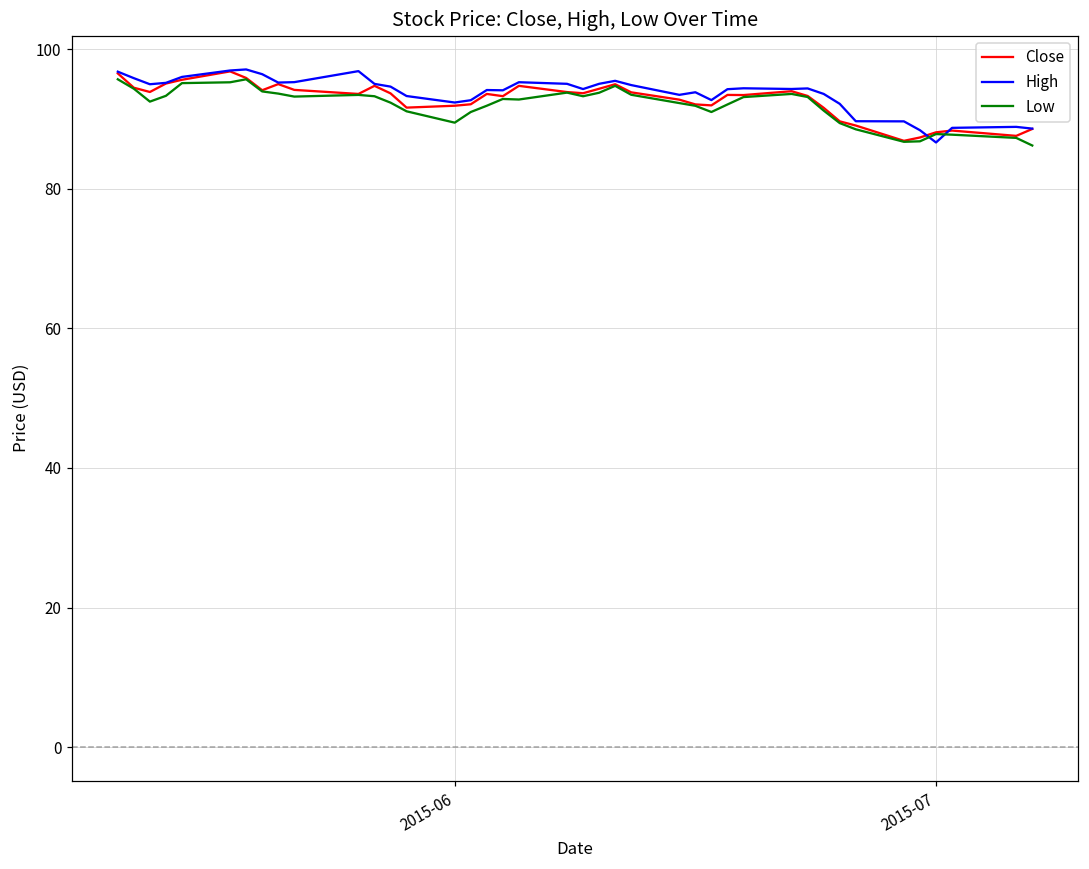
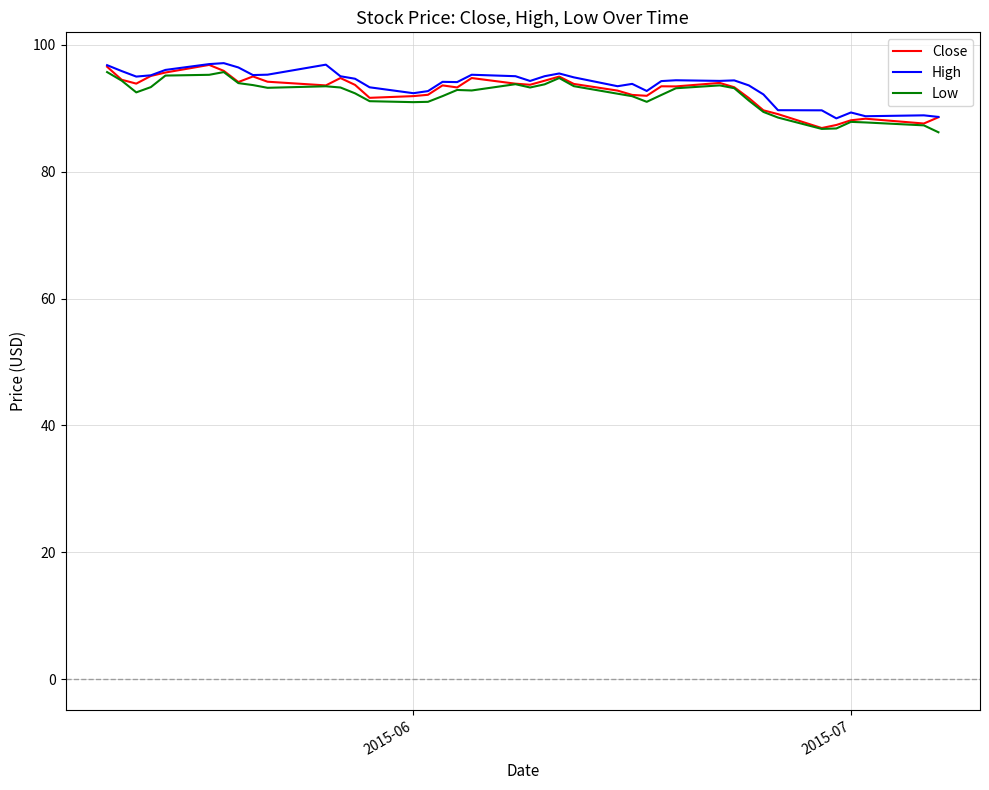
  {
    "Close": {
      "2015-06": 92
    },
    "High": {
      "2015-06": 92,
-     "2015-07": 87
+     "2015-07": 89
    },
    "Low": {
-     "2015-06": 89
+     "2015-06": 91
    }
  }
